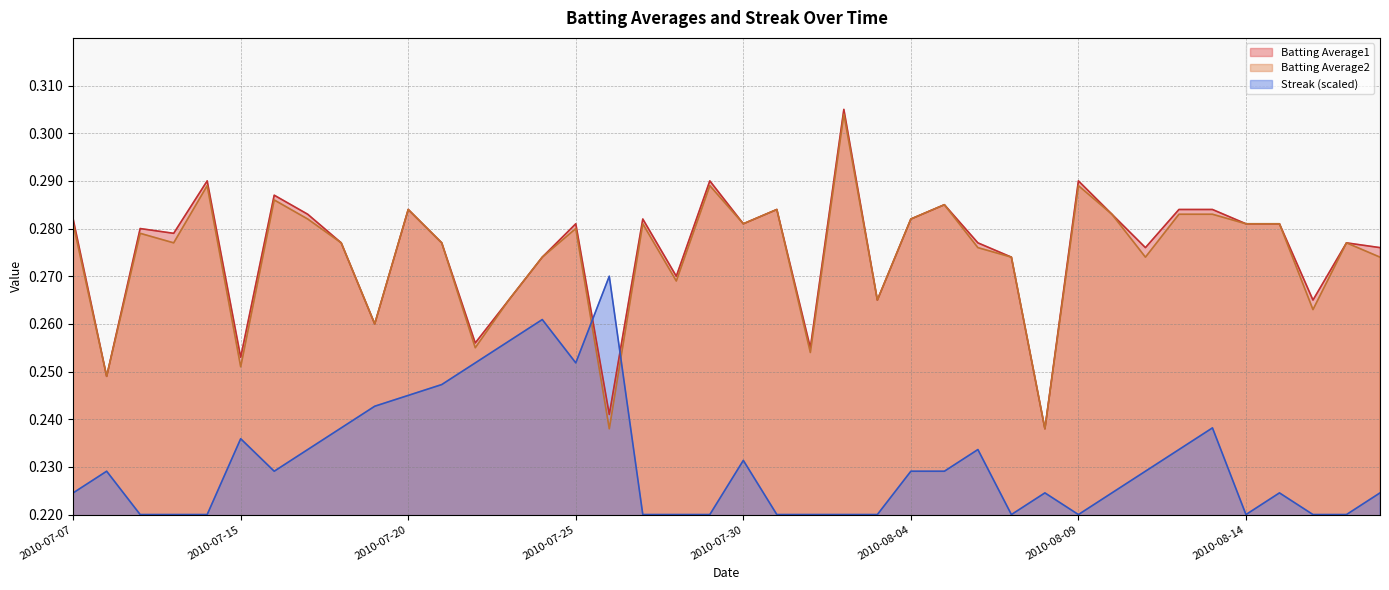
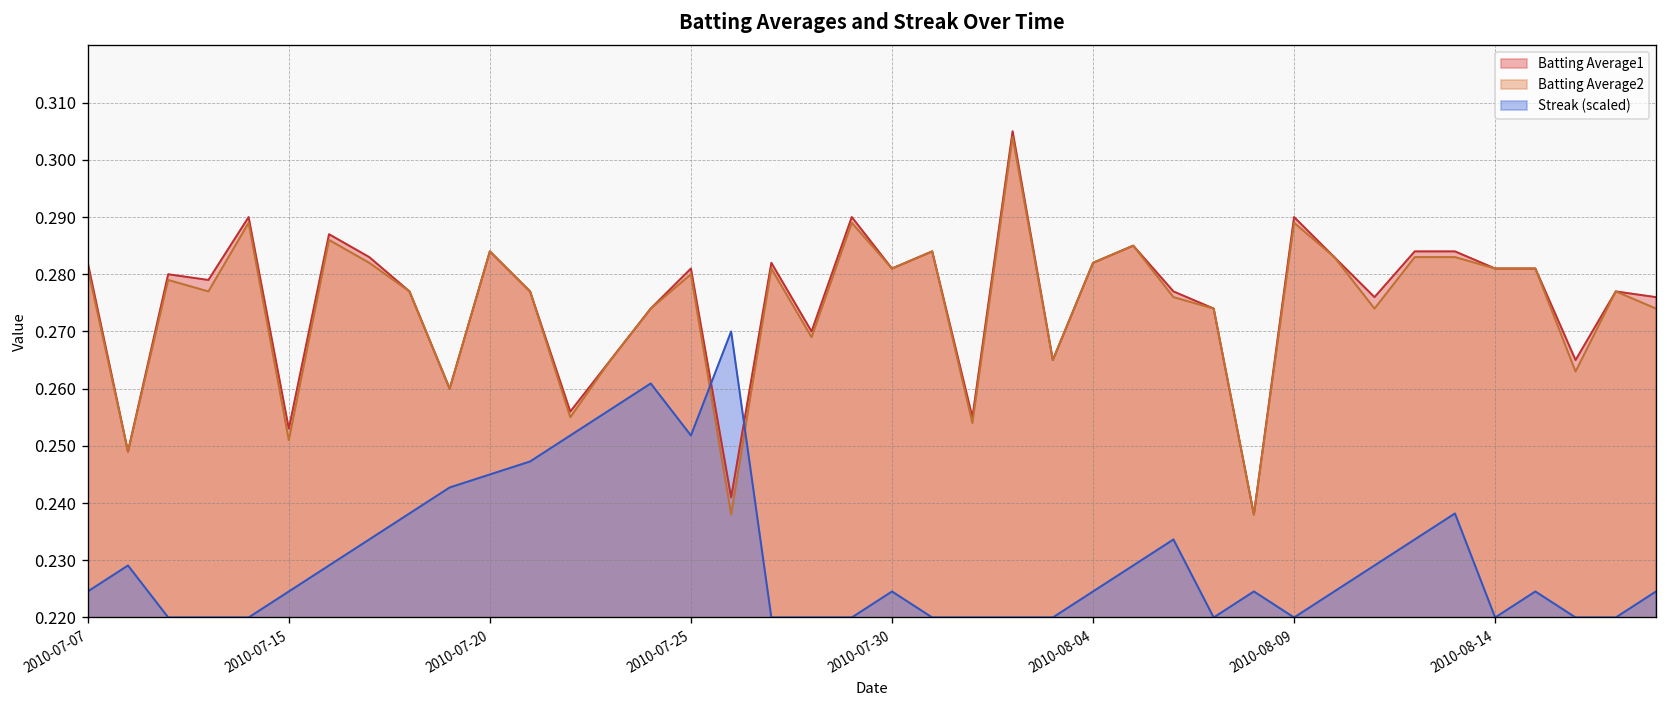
  {
    "Streak (scaled)": {
      "2010-07-07": 0.225,
-     "2010-07-15": 0.236,
+     "2010-07-15": 0.225,
      "2010-07-20": 0.245,
      "2010-07-25": 0.252,
-     "2010-07-30": 0.231,
-     "2010-08-04": 0.229,
+     "2010-07-30": 0.225,
+     "2010-08-04": 0.225,
      "2010-08-09": 0.220,
      "2010-08-14": 0.220
    }
  }
